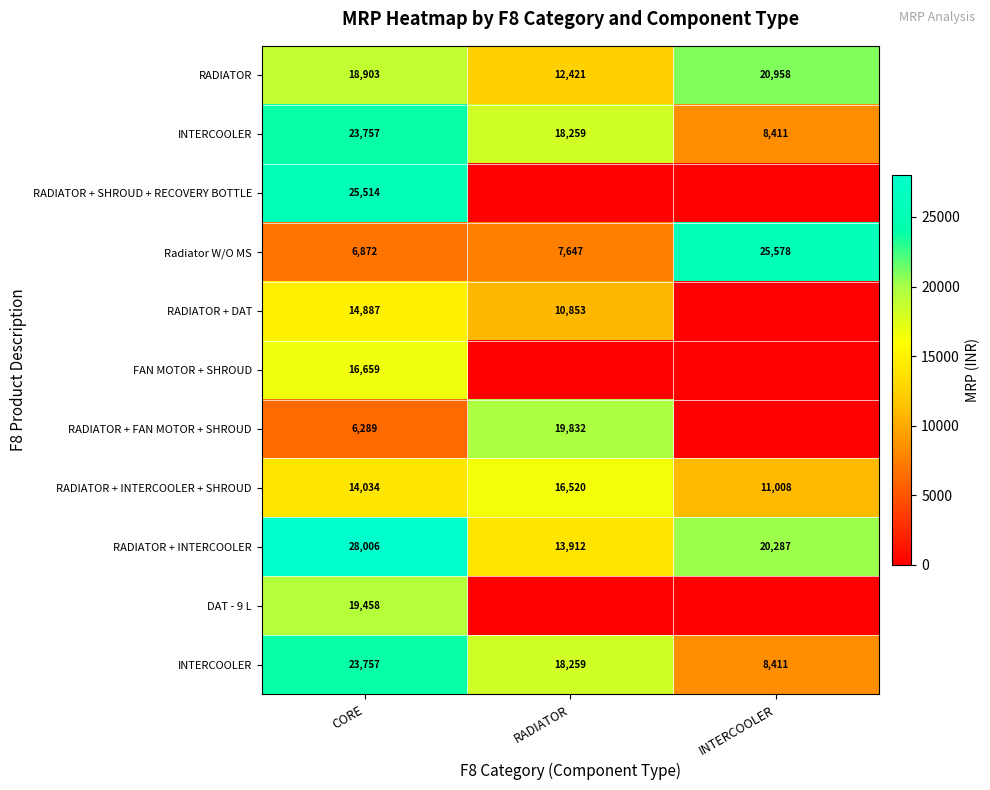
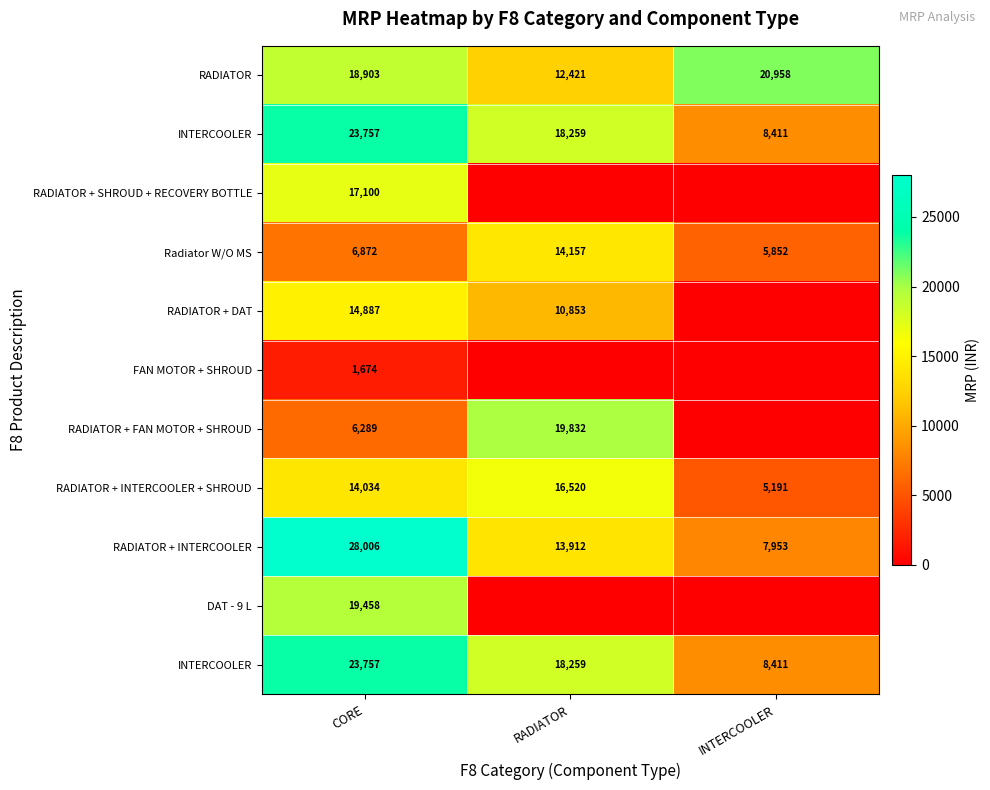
  {
    "RADIATOR": {
      "CORE": "18,903",
      "RADIATOR": "12,421",
      "INTERCOOLER": "20,958"
    },
    "RADIATOR + SHROUD + RECOVERY BOTTLE": {
-     "CORE": "25,514"
+     "CORE": "17,100"
    },
    "Radiator W/O MS": {
      "CORE": "6,872",
-     "RADIATOR": "7,647",
-     "INTERCOOLER": "25,578"
+     "RADIATOR": "14,157",
+     "INTERCOOLER": "5,852"
    },
    "RADIATOR + DAT": {
      "CORE": "14,887",
      "RADIATOR": "10,853"
    },
    "FAN MOTOR + SHROUD": {
-     "CORE": "16,659"
+     "CORE": "1,674"
    },
    "RADIATOR + FAN MOTOR + SHROUD": {
      "CORE": "6,289",
      "RADIATOR": "19,832"
    },
    "RADIATOR + INTERCOOLER + SHROUD": {
      "CORE": "14,034",
      "RADIATOR": "16,520",
-     "INTERCOOLER": "11,008"
+     "INTERCOOLER": "5,191"
    },
    "RADIATOR + INTERCOOLER": {
      "CORE": "28,006",
      "RADIATOR": "13,912",
-     "INTERCOOLER": "20,287"
+     "INTERCOOLER": "7,953"
    },
    "DAT - 9 L": {
      "CORE": "19,458"
    }
  }
